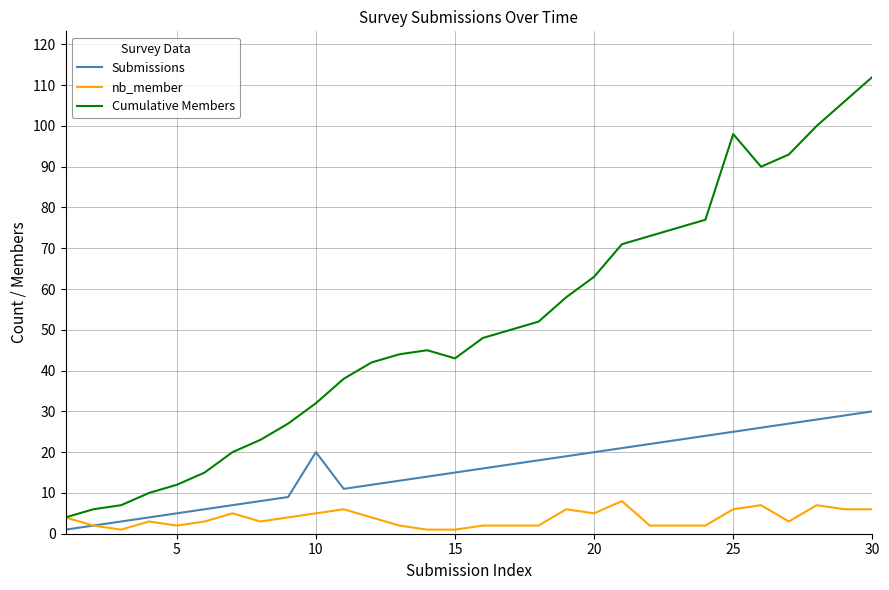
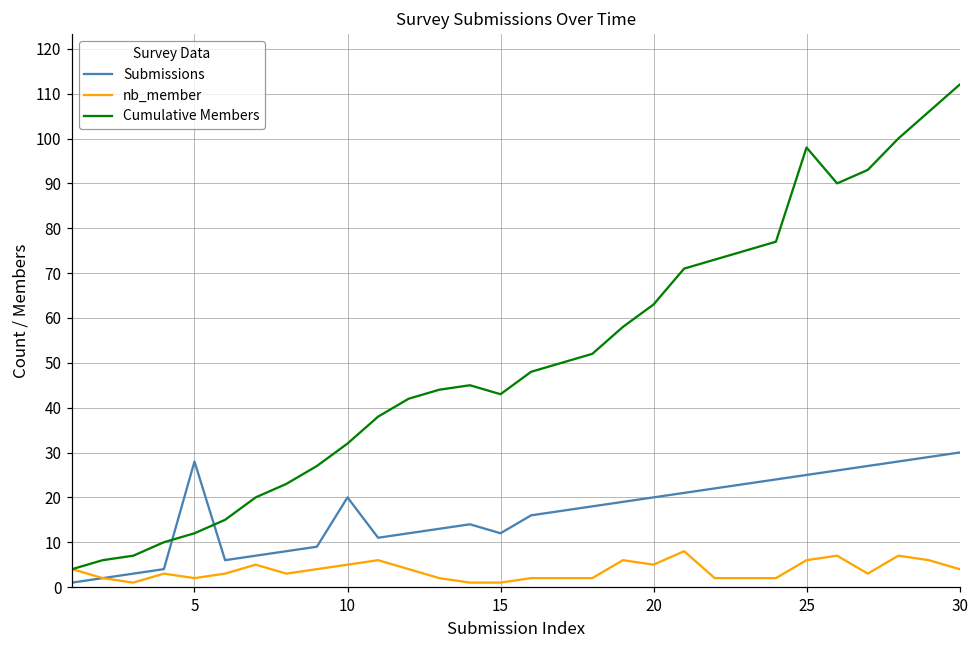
  {
    "Submissions": {
-     "5": 5,
+     "5": 28,
      "10": 20,
-     "15": 15,
+     "15": 12,
      "20": 20,
      "25": 25,
      "30": 30
    },
    "nb_member": {
      "5": 2,
      "10": 5,
      "15": 1,
      "20": 5,
      "25": 6,
-     "30": 6
+     "30": 4
    },
    "Cumulative Members": {
      "5": 12,
      "10": 32,
      "15": 43,
      "20": 63,
      "25": 98,
      "30": 112
    }
  }
